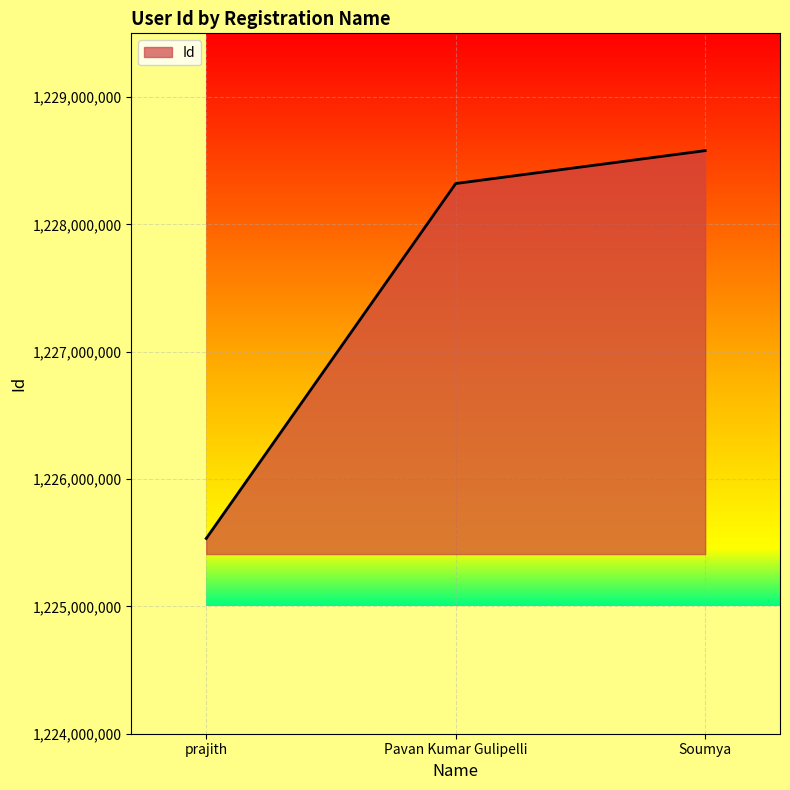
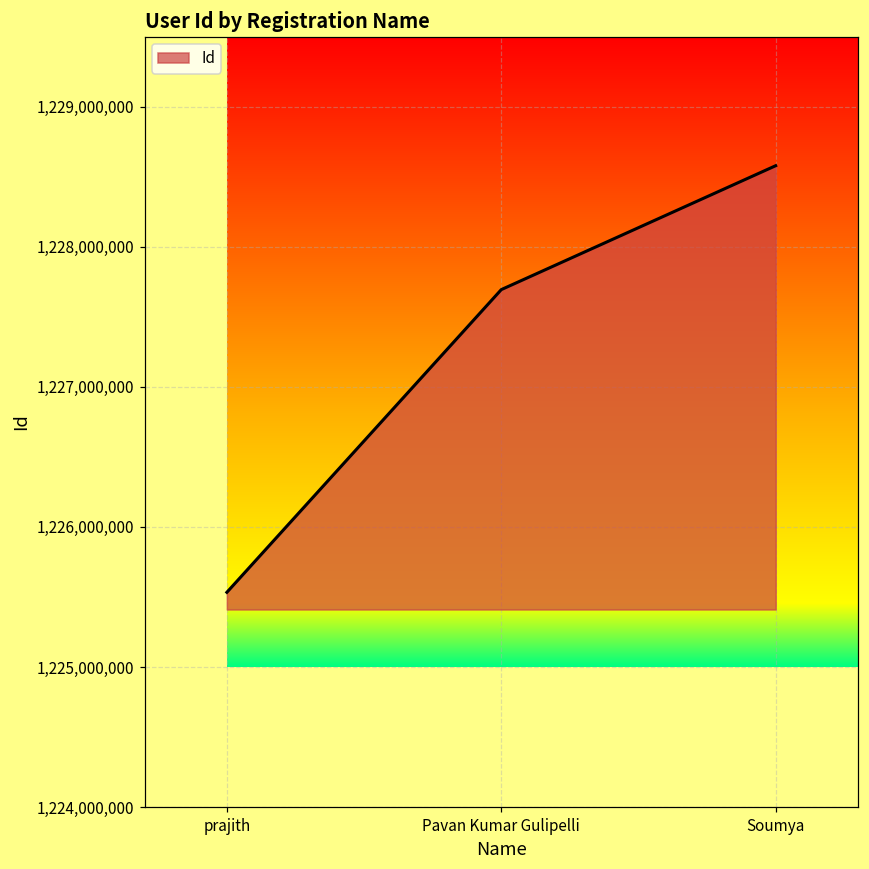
  {
    "prajith": "1,225,530,000",
-   "Pavan Kumar Gulipelli": "1,228,320,000",
+   "Pavan Kumar Gulipelli": "1,227,690,000",
    "Soumya": "1,228,580,000"
  }
